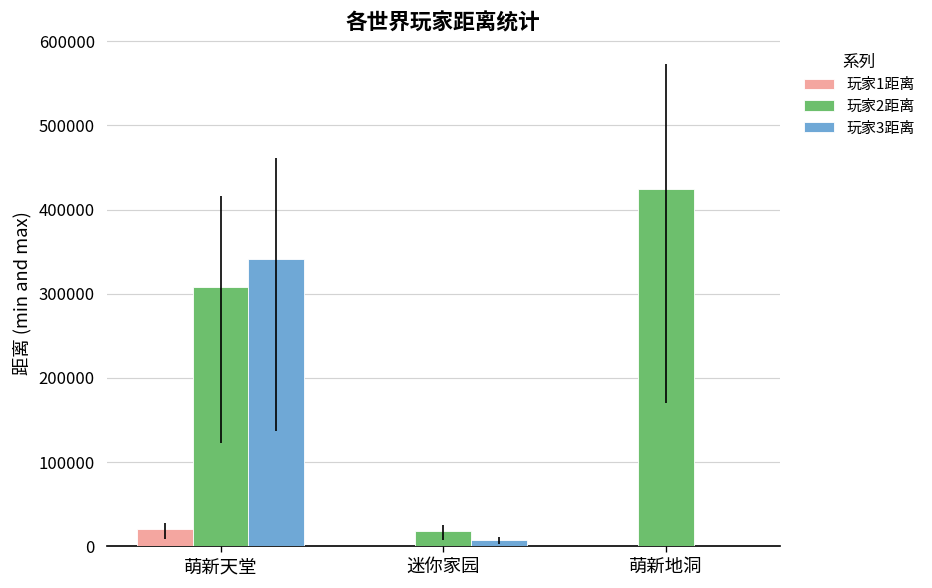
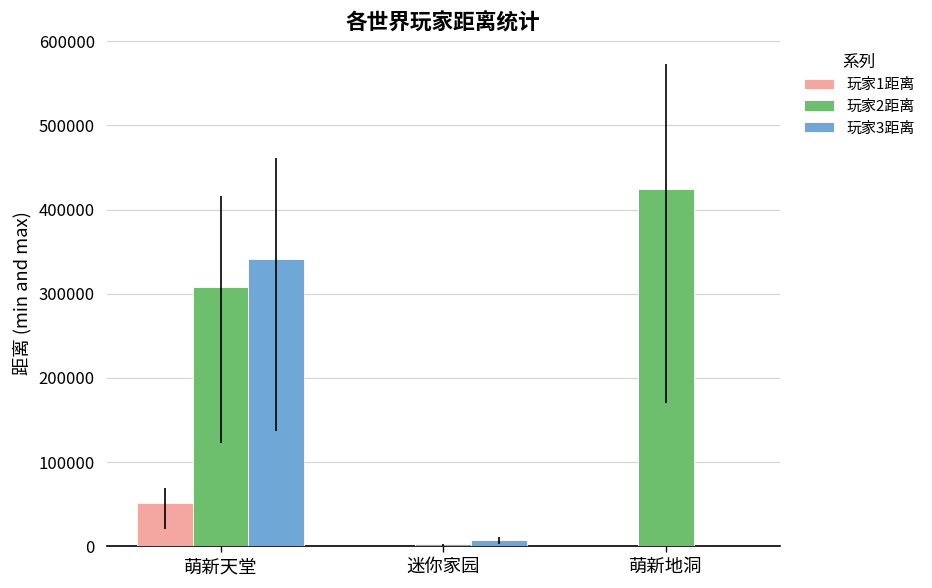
  {
    "玩家1距离": {
-     "萌新天堂": 20000,
+     "萌新天堂": 50000,
      "迷你家园": 0
    },
    "玩家2距离": {
      "萌新天堂": 310000,
-     "迷你家园": 20000,
+     "迷你家园": 0,
      "萌新地洞": 420000
    },
    "玩家3距离": {
      "萌新天堂": 340000,
      "迷你家园": 10000,
      "萌新地洞": 0
    }
  }
